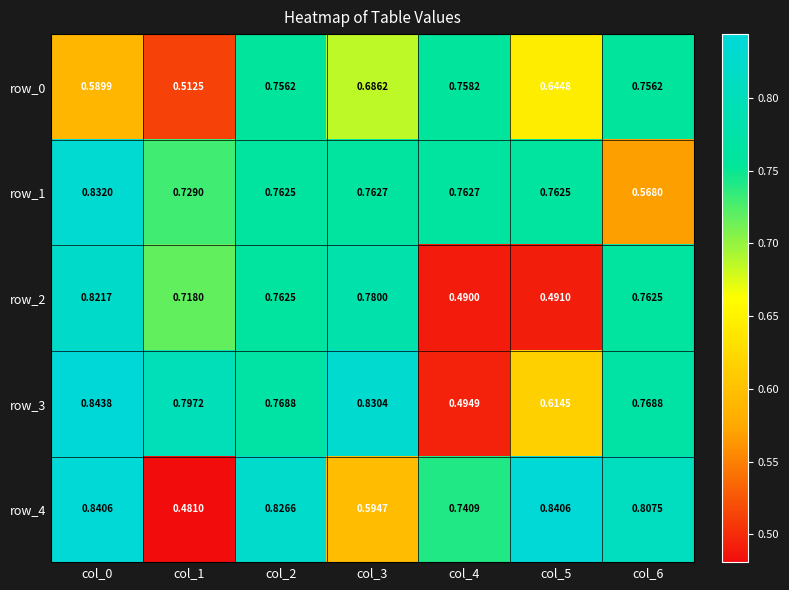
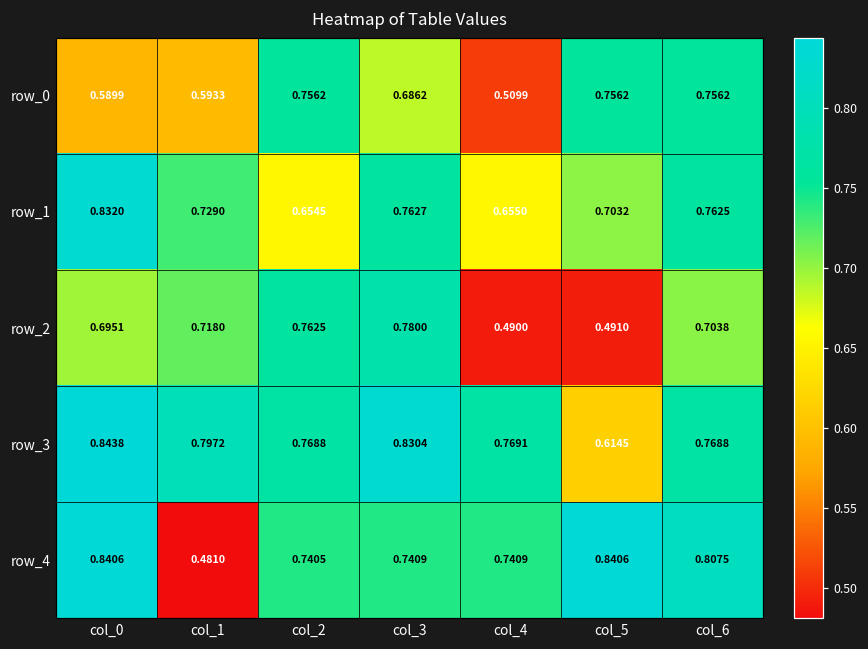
  {
    "row_0": {
      "col_0": 0.5899,
-     "col_1": 0.5125,
+     "col_1": 0.5933,
      "col_2": 0.7562,
      "col_3": 0.6862,
-     "col_4": 0.7582,
-     "col_5": 0.6448,
+     "col_4": 0.5099,
+     "col_5": 0.7562,
      "col_6": 0.7562
    },
    "row_1": {
      "col_0": 0.8320,
      "col_1": 0.7290,
-     "col_2": 0.7625,
+     "col_2": 0.6545,
      "col_3": 0.7627,
-     "col_4": 0.7627,
-     "col_5": 0.7625,
-     "col_6": 0.5680
+     "col_4": 0.6550,
+     "col_5": 0.7032,
+     "col_6": 0.7625
    },
    "row_2": {
-     "col_0": 0.8217,
+     "col_0": 0.6951,
      "col_1": 0.7180,
      "col_2": 0.7625,
      "col_3": 0.7800,
      "col_4": 0.4900,
      "col_5": 0.4910,
-     "col_6": 0.7625
+     "col_6": 0.7038
    },
    "row_3": {
      "col_0": 0.8438,
      "col_1": 0.7972,
      "col_2": 0.7688,
      "col_3": 0.8304,
-     "col_4": 0.4949,
+     "col_4": 0.7691,
      "col_5": 0.6145,
      "col_6": 0.7688
    },
    "row_4": {
      "col_0": 0.8406,
      "col_1": 0.4810,
-     "col_2": 0.8266,
-     "col_3": 0.5947,
+     "col_2": 0.7405,
+     "col_3": 0.7409,
      "col_4": 0.7409,
      "col_5": 0.8406,
      "col_6": 0.8075
    }
  }
